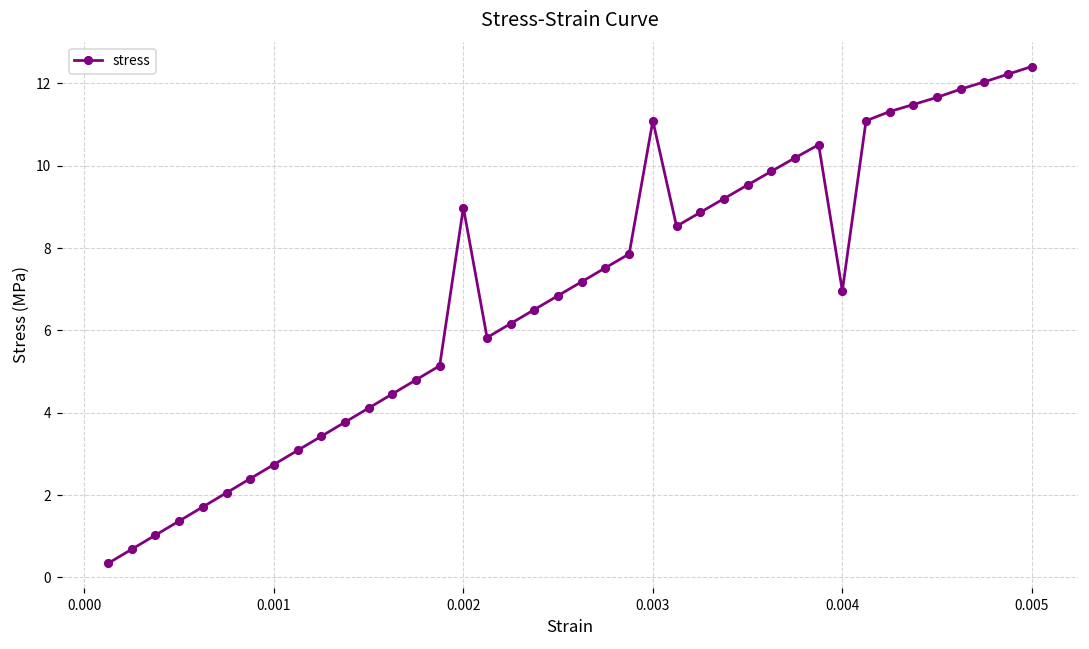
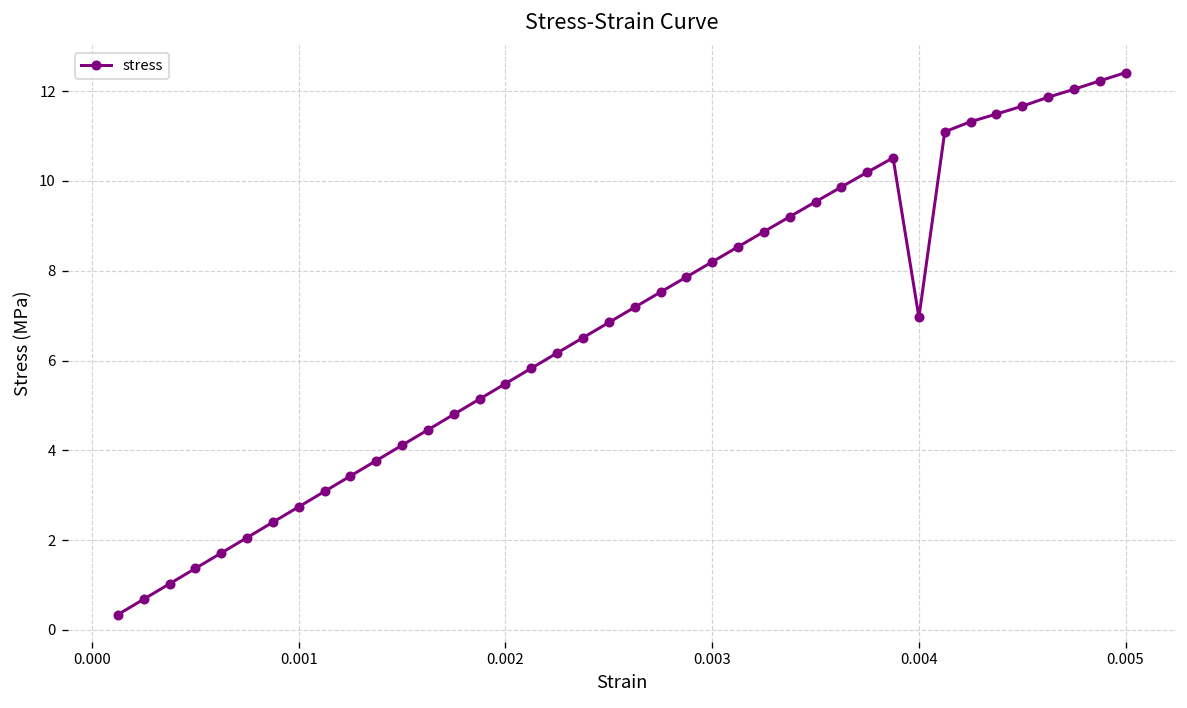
  {
    "0.001": 2.7,
-   "0.002": 9.0,
-   "0.003": 11.1,
+   "0.002": 5.5,
+   "0.003": 8.2,
    "0.004": 7.0,
    "0.005": 12.4
  }
